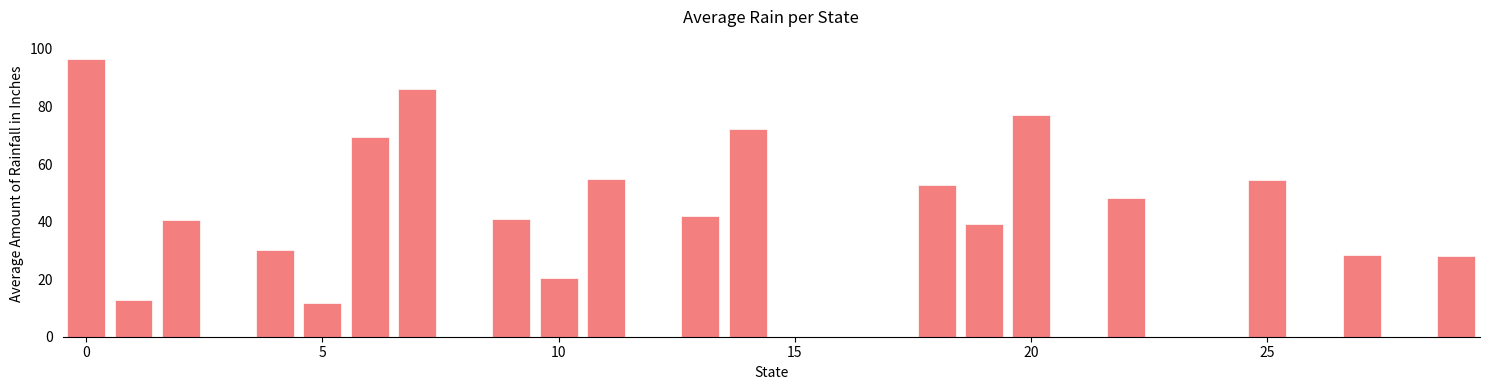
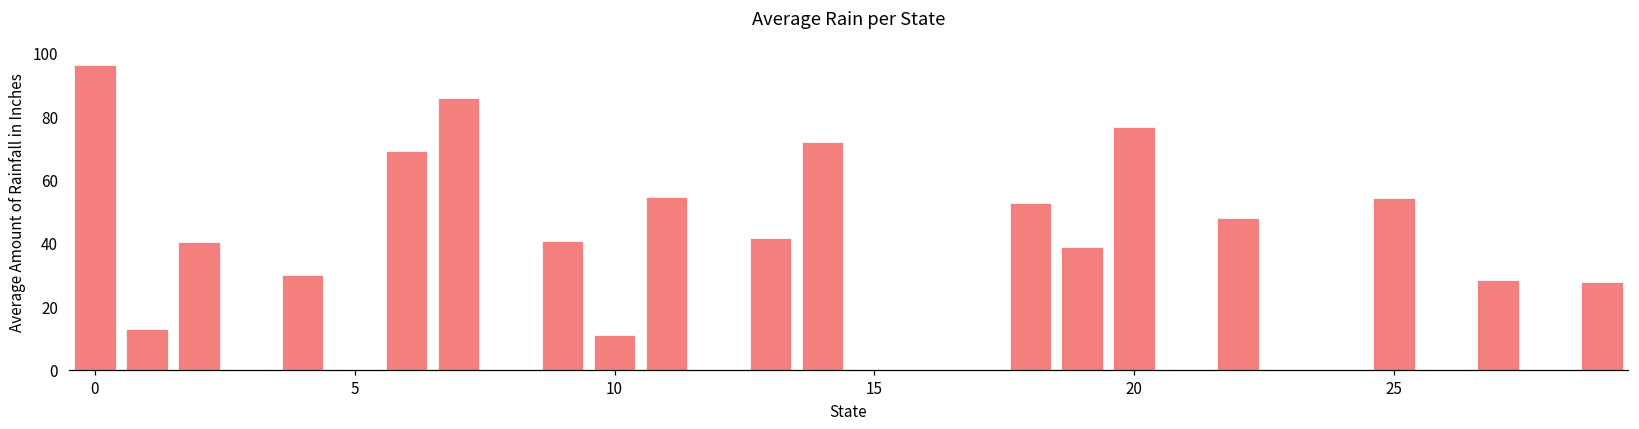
  {
    "0": 96,
-   "5": 12,
-   "10": 20,
+   "5": 0,
+   "10": 11,
    "15": 0,
    "20": 77,
    "25": 55
  }
